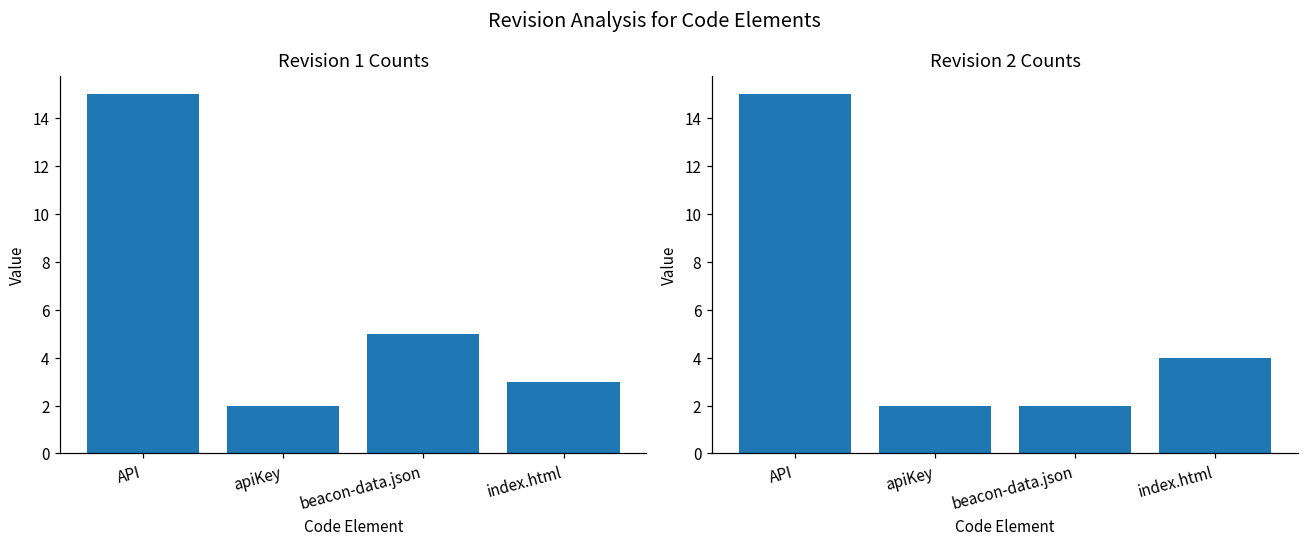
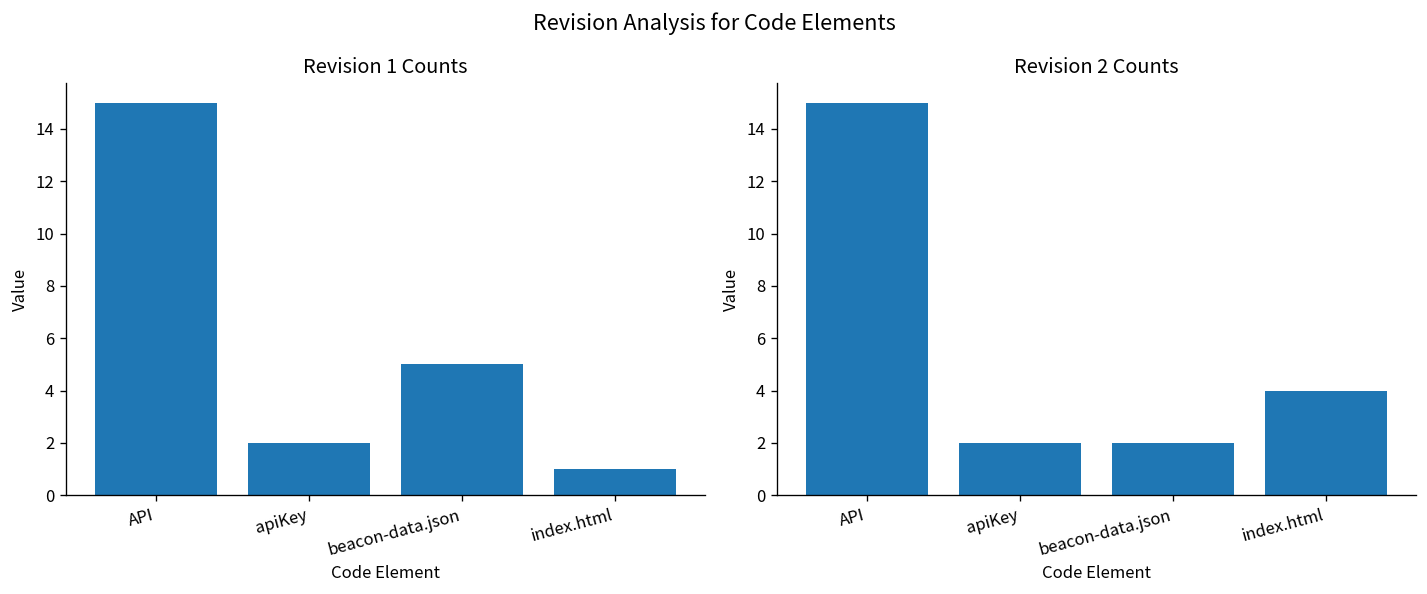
  {
    "Revision 1 Counts": {
      "API": 15,
      "apiKey": 2,
      "beacon-data.json": 5,
-     "index.html": 3
+     "index.html": 1
    },
    "Revision 2 Counts": {
      "API": 15.0,
      "apiKey": 2.0,
      "beacon-data.json": 2.0,
      "index.html": 4.0
    }
  }
